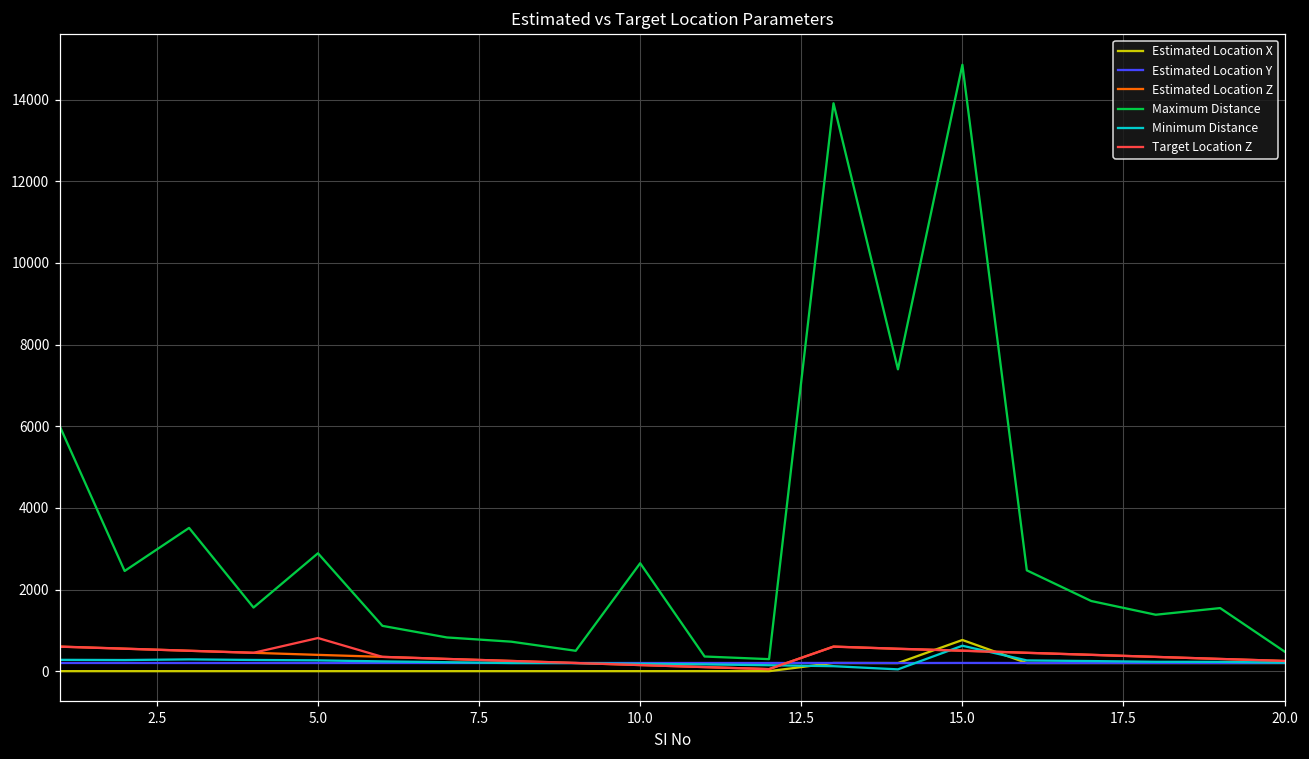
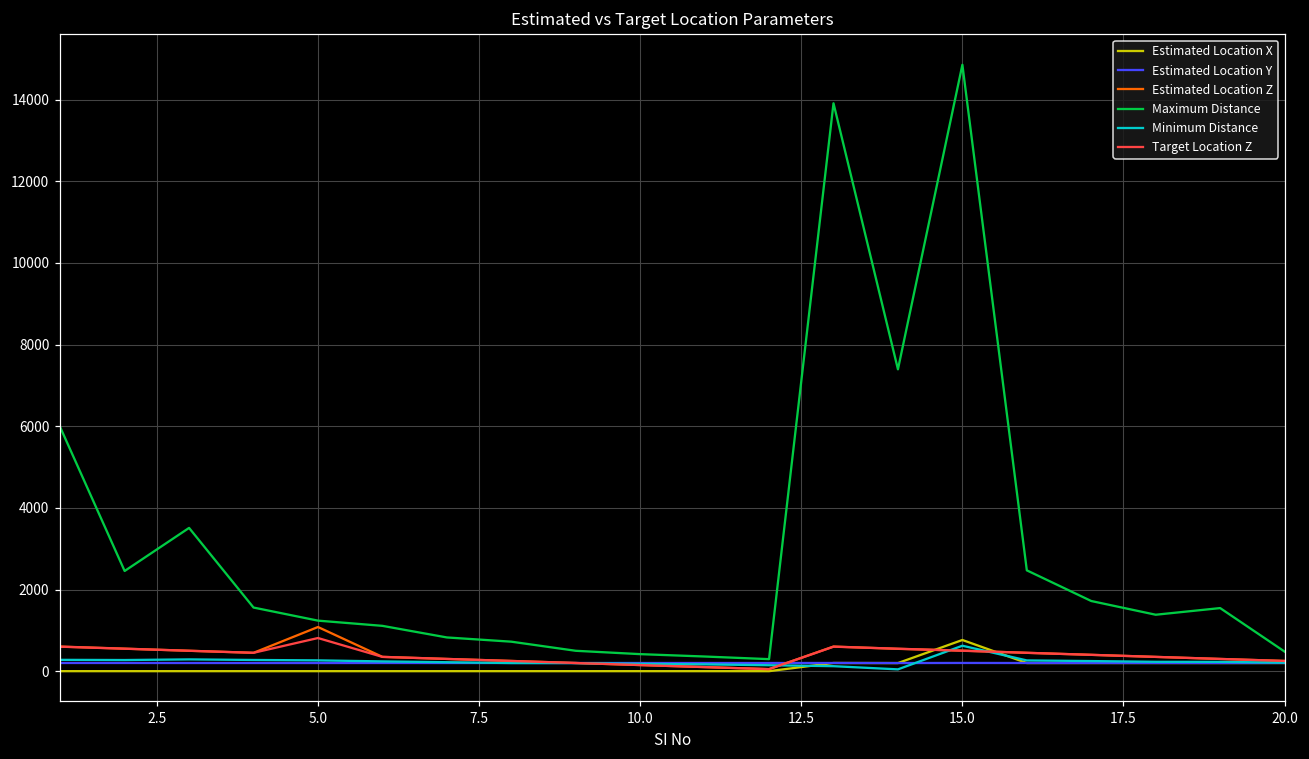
  {
    "Estimated Location X": {
      "5.0": 0,
      "10.0": 0,
      "15.0": 800
    },
    "Estimated Location Y": {
      "15.0": 200
    },
    "Estimated Location Z": {
-     "5.0": 400
+     "5.0": 1100
    },
    "Maximum Distance": {
-     "5.0": 2900,
-     "10.0": 2600,
+     "5.0": 1200,
+     "10.0": 400,
      "15.0": 14900,
      "20.0": 500
    },
    "Minimum Distance": {
      "15.0": 600
    },
    "Target Location Z": {
      "5.0": 800
    }
  }
